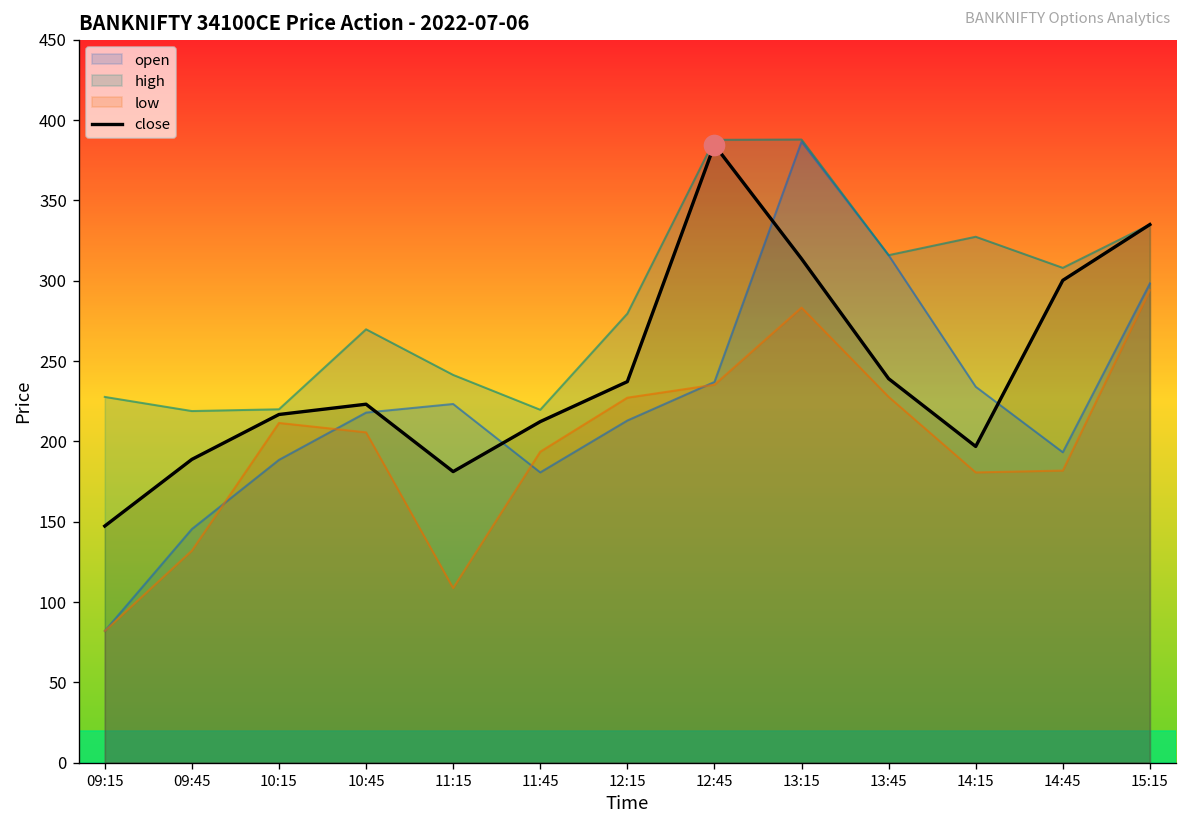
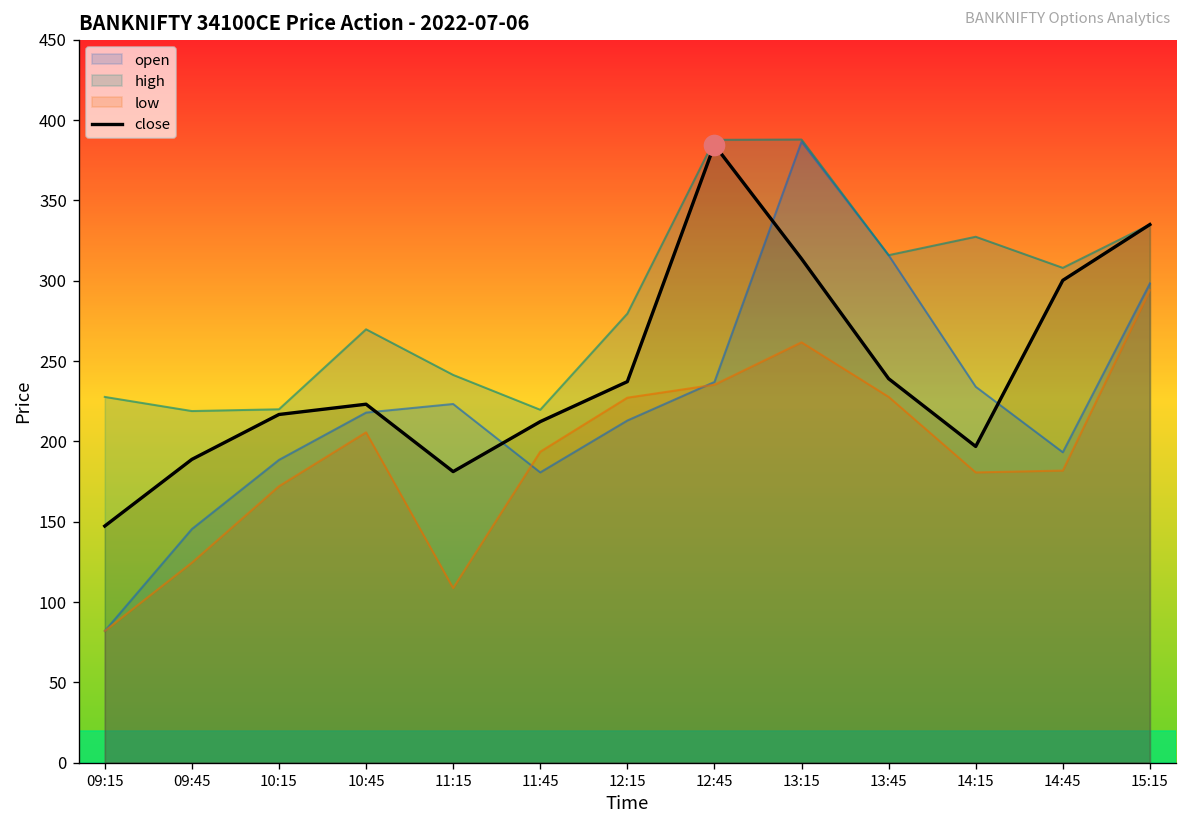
  {
    "low": {
-     "09:45": 132,
-     "10:15": 212,
+     "09:45": 125,
+     "10:15": 172,
      "10:45": 206,
      "11:15": 109,
      "11:45": 194,
      "12:15": 227,
-     "13:15": 283,
+     "13:15": 262,
      "13:45": 228,
      "14:15": 181,
      "14:45": 182,
      "15:15": 294
    }
  }
